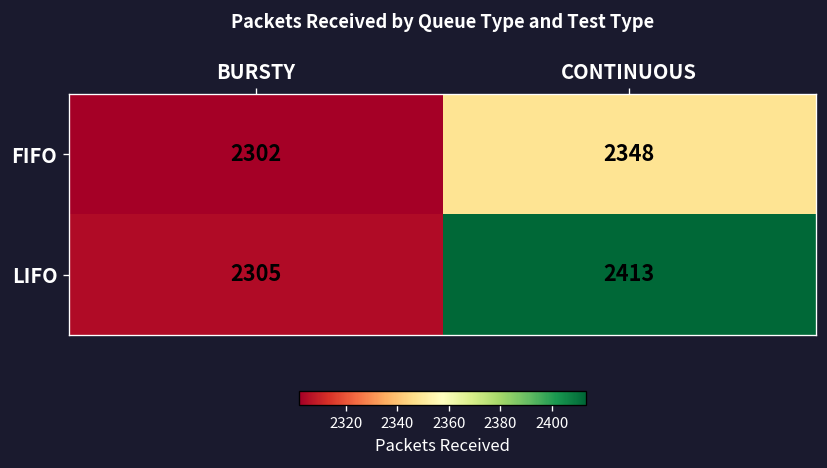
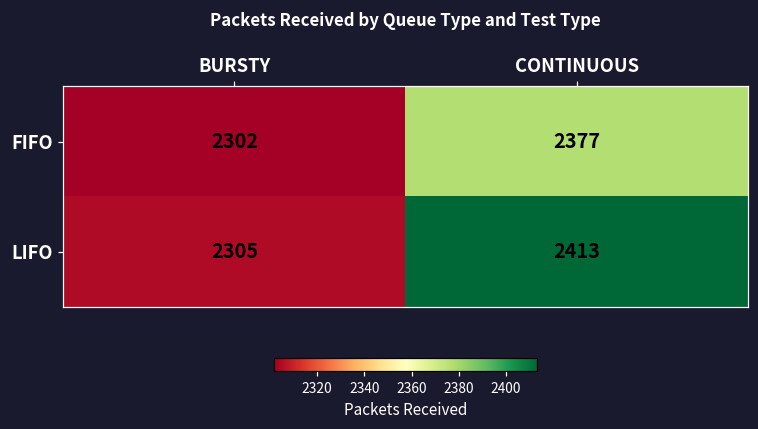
  {
    "FIFO": {
      "BURSTY": 2302,
-     "CONTINUOUS": 2348
+     "CONTINUOUS": 2377
    },
    "LIFO": {
      "BURSTY": 2305,
      "CONTINUOUS": 2413
    }
  }
